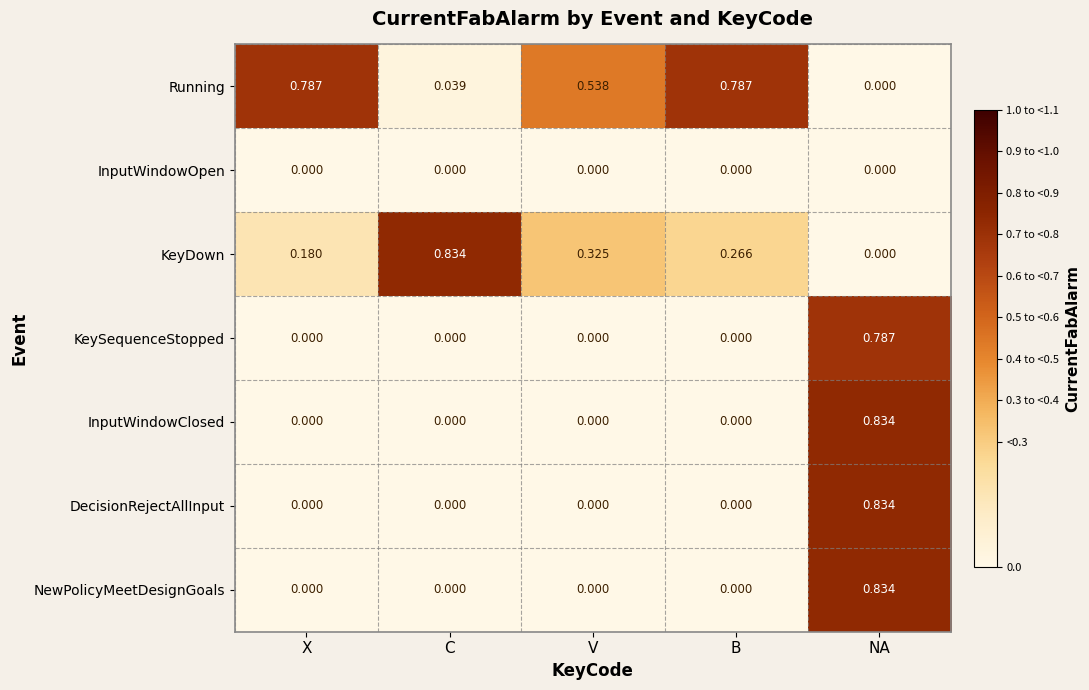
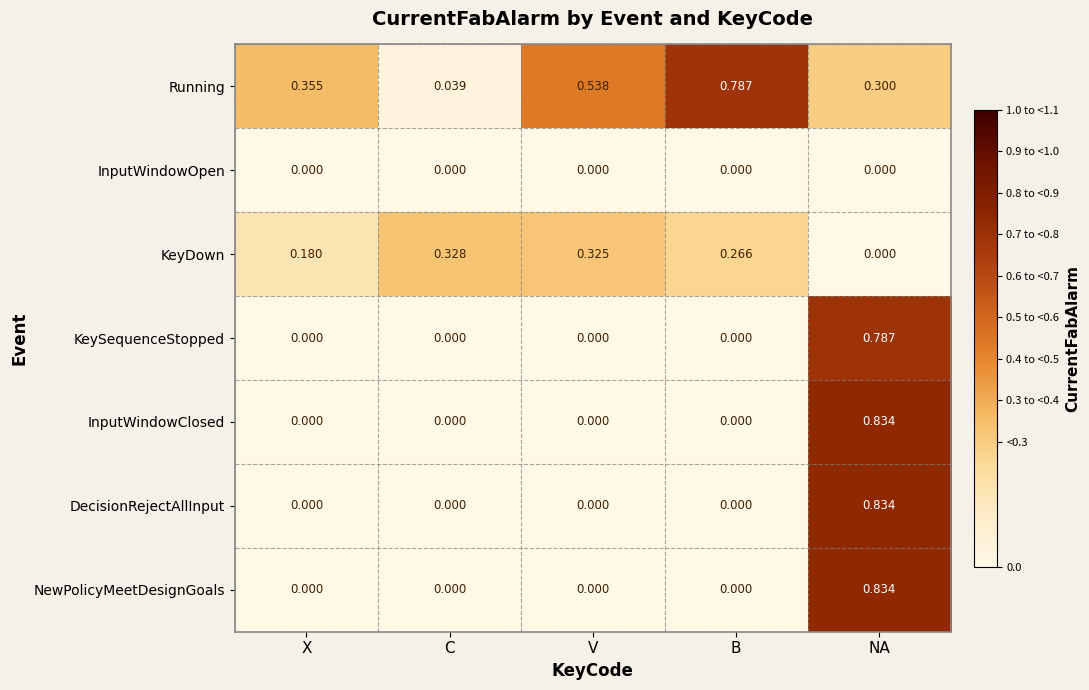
  {
    "Running": {
-     "X": 0.787,
+     "X": 0.355,
      "C": 0.039,
      "V": 0.538,
      "B": 0.787,
-     "NA": 0.000
+     "NA": 0.300
    },
    "InputWindowOpen": {
      "X": 0.000,
      "C": 0.000,
      "V": 0.000,
      "B": 0.000,
      "NA": 0.000
    },
    "KeyDown": {
      "X": 0.180,
-     "C": 0.834,
+     "C": 0.328,
      "V": 0.325,
      "B": 0.266,
      "NA": 0.000
    },
    "KeySequenceStopped": {
      "X": 0.000,
      "C": 0.000,
      "V": 0.000,
      "B": 0.000,
      "NA": 0.787
    },
    "InputWindowClosed": {
      "X": 0.000,
      "C": 0.000,
      "V": 0.000,
      "B": 0.000,
      "NA": 0.834
    },
    "DecisionRejectAllInput": {
      "X": 0.000,
      "C": 0.000,
      "V": 0.000,
      "B": 0.000,
      "NA": 0.834
    },
    "NewPolicyMeetDesignGoals": {
      "X": 0.000,
      "C": 0.000,
      "V": 0.000,
      "B": 0.000,
      "NA": 0.834
    }
  }
